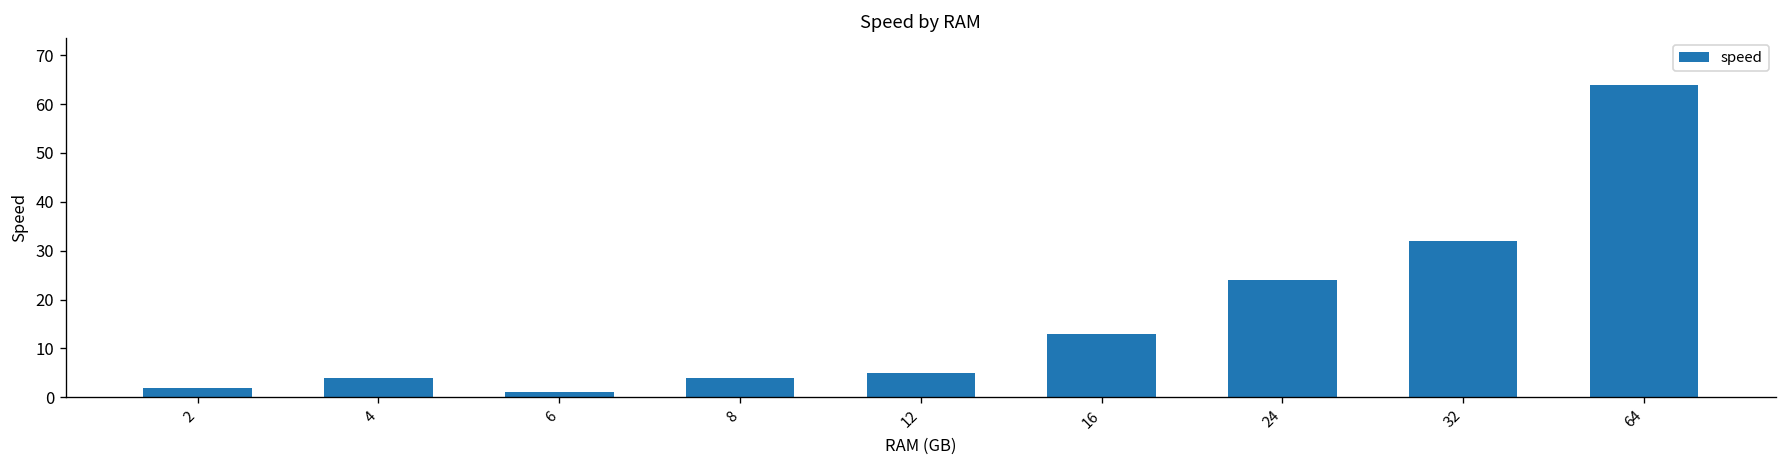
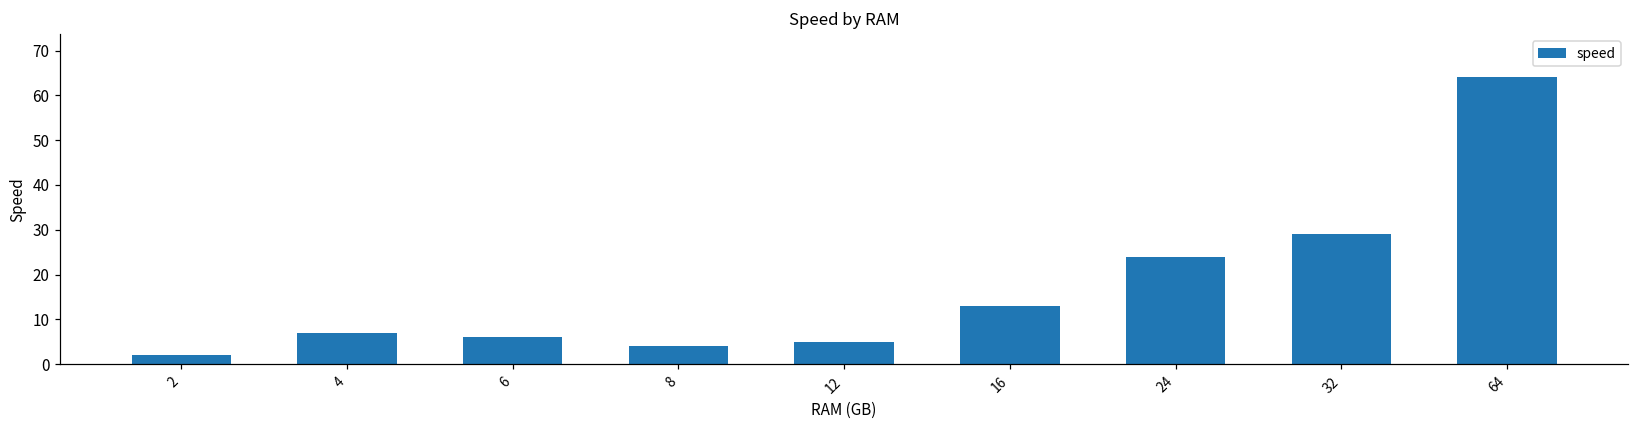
  {
    "2": 2,
-   "4": 4,
-   "6": 1,
+   "4": 7,
+   "6": 6,
    "8": 4,
    "12": 5,
    "16": 13,
    "24": 24,
-   "32": 32,
+   "32": 29,
    "64": 64
  }
